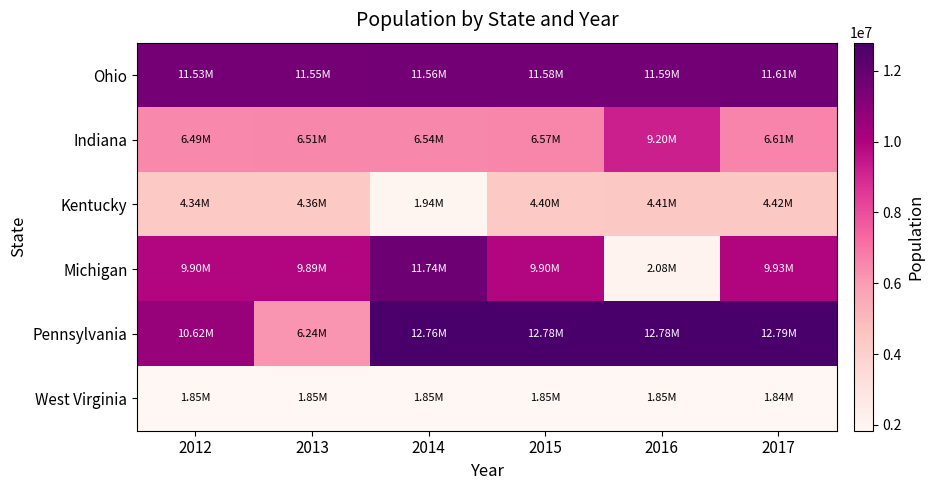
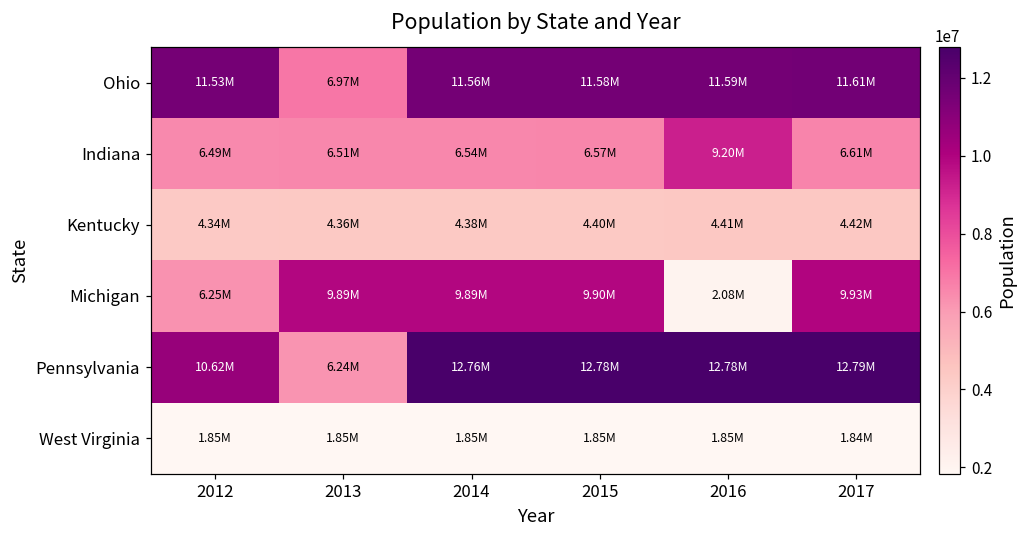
  {
    "Ohio": {
      "2012": "11.53M",
-     "2013": "11.55M",
+     "2013": "6.97M",
      "2014": "11.56M",
      "2015": "11.58M",
      "2016": "11.59M",
      "2017": "11.61M"
    },
    "Indiana": {
      "2012": "6.49M",
      "2013": "6.51M",
      "2014": "6.54M",
      "2015": "6.57M",
      "2016": "9.20M",
      "2017": "6.61M"
    },
    "Kentucky": {
      "2012": "4.34M",
      "2013": "4.36M",
-     "2014": "1.94M",
+     "2014": "4.38M",
      "2015": "4.40M",
      "2016": "4.41M",
      "2017": "4.42M"
    },
    "Michigan": {
-     "2012": "9.90M",
+     "2012": "6.25M",
      "2013": "9.89M",
-     "2014": "11.74M",
+     "2014": "9.89M",
      "2015": "9.90M",
      "2016": "2.08M",
      "2017": "9.93M"
    },
    "Pennsylvania": {
      "2012": "10.62M",
      "2013": "6.24M",
      "2014": "12.76M",
      "2015": "12.78M",
      "2016": "12.78M",
      "2017": "12.79M"
    },
    "West Virginia": {
      "2012": "1.85M",
      "2013": "1.85M",
      "2014": "1.85M",
      "2015": "1.85M",
      "2016": "1.85M",
      "2017": "1.84M"
    }
  }
